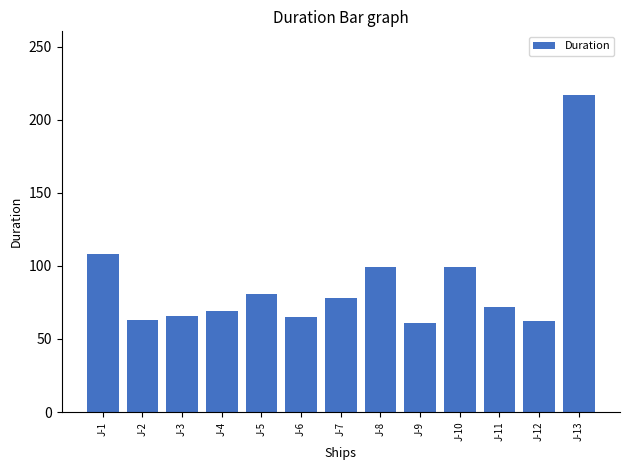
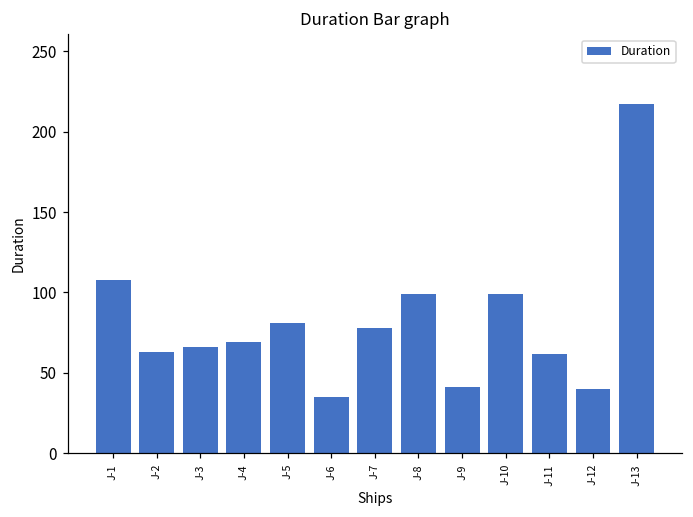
  {
    "J-1": 108,
    "J-2": 63,
    "J-3": 66,
    "J-4": 69,
    "J-5": 81,
-   "J-6": 65,
+   "J-6": 35,
    "J-7": 78,
    "J-8": 99,
-   "J-9": 61,
+   "J-9": 41,
    "J-10": 99,
-   "J-11": 72,
-   "J-12": 62,
+   "J-11": 62,
+   "J-12": 40,
    "J-13": 217
  }
